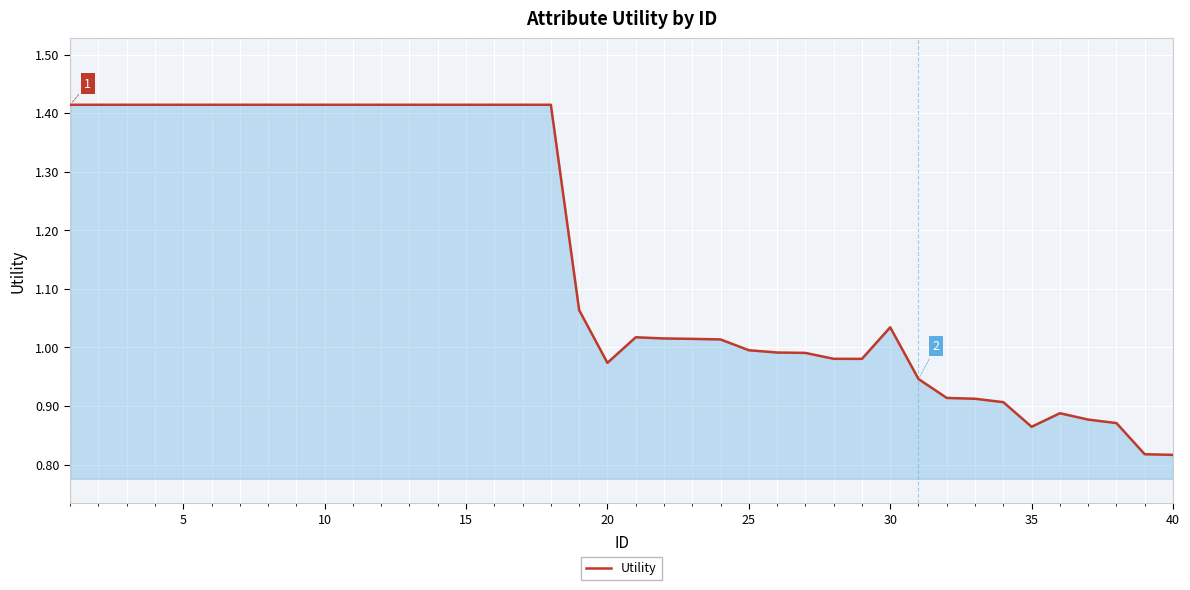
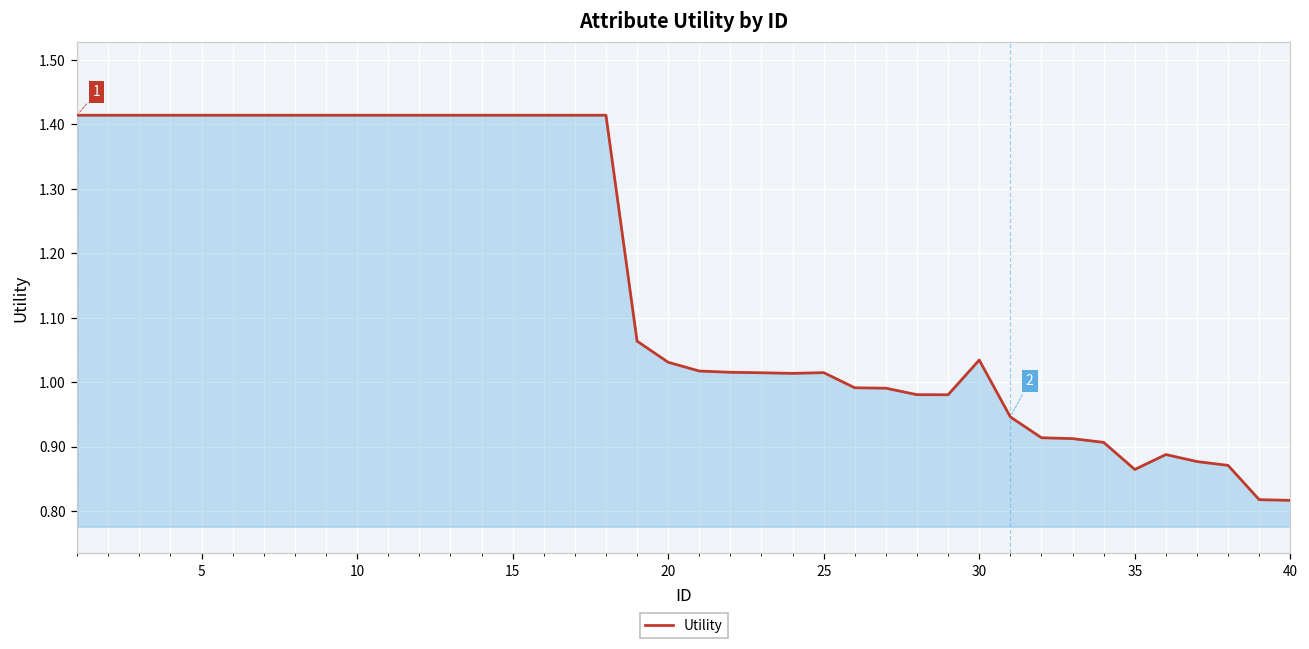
  {
    "5": 1.41,
    "10": 1.41,
    "15": 1.41,
-   "20": 0.97,
-   "25": 1.00,
+   "20": 1.03,
+   "25": 1.01,
    "30": 1.03,
    "35": 0.86,
    "40": 0.82
  }
